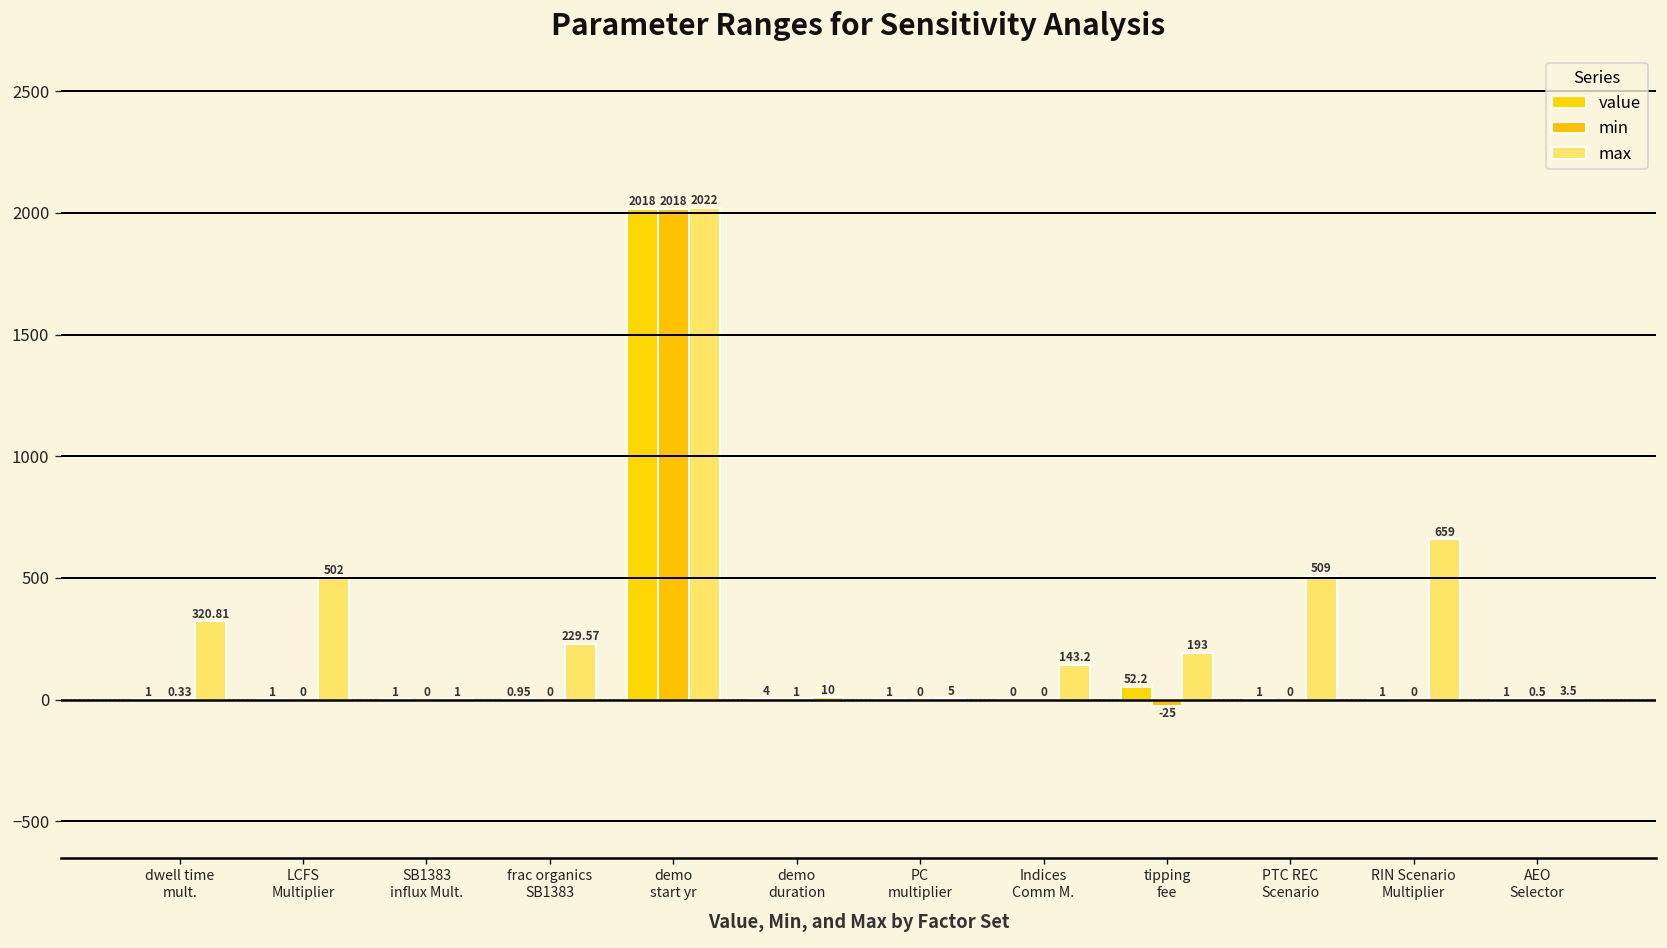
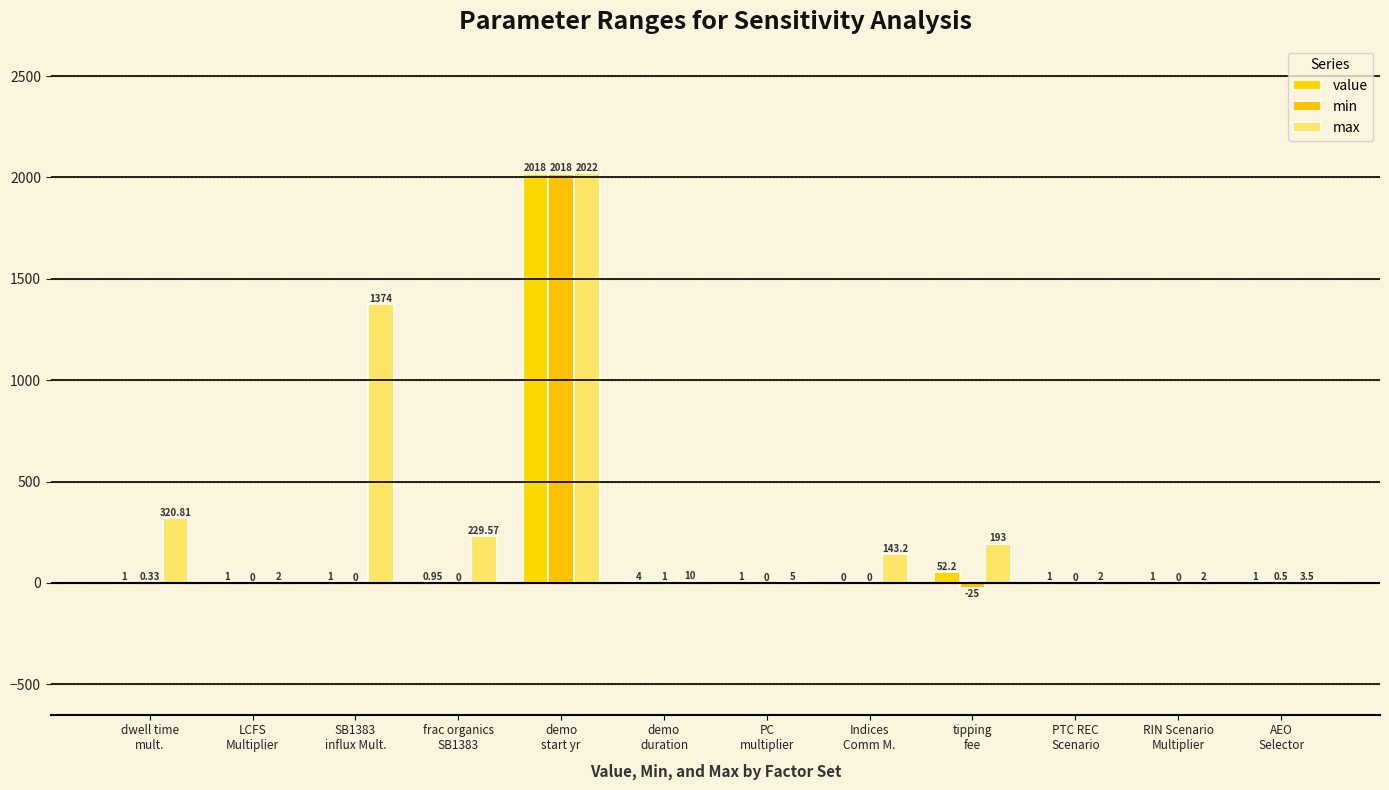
  {
    "max": {
      "dwell time mult.": 320.81,
-     "LCFS Multiplier": 502,
-     "SB1383 influx Mult.": 1,
+     "LCFS Multiplier": 2,
+     "SB1383 influx Mult.": 1374,
      "frac organics SB1383": 229.57,
      "demo start yr": 2022,
      "demo duration": 10,
      "PC multiplier": 5,
      "Indices Comm M.": 143.2,
      "tipping fee": 193,
-     "PTC REC Scenario": 509,
-     "RIN Scenario Multiplier": 659,
+     "PTC REC Scenario": 2,
+     "RIN Scenario Multiplier": 2,
      "AEO Selector": 3.5
    }
  }
